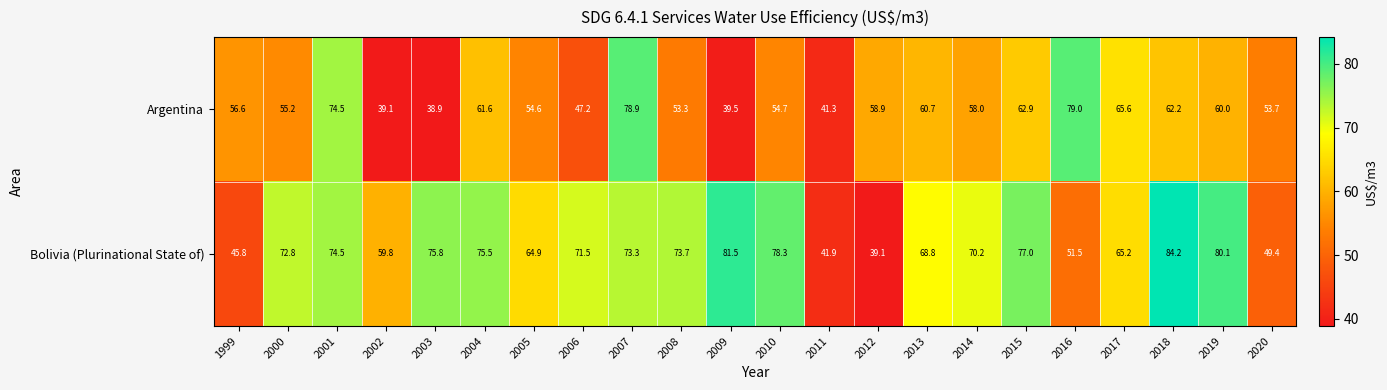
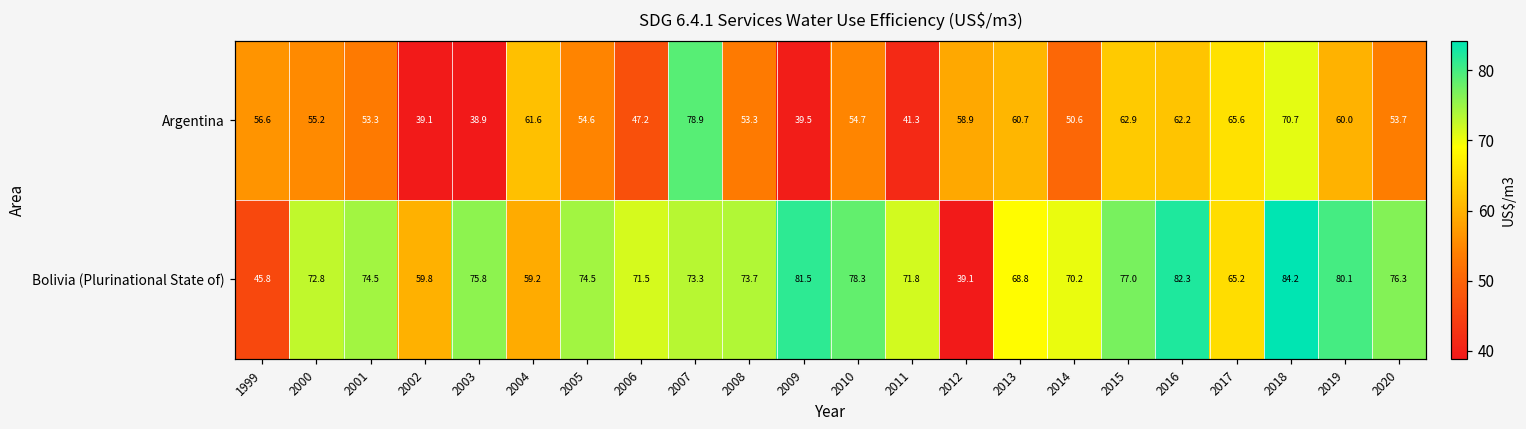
  {
    "Argentina": {
      "1999": 56.6,
      "2000": 55.2,
-     "2001": 74.5,
+     "2001": 53.3,
      "2002": 39.1,
      "2003": 38.9,
      "2004": 61.6,
      "2005": 54.6,
      "2006": 47.2,
      "2007": 78.9,
      "2008": 53.3,
      "2009": 39.5,
      "2010": 54.7,
      "2011": 41.3,
      "2012": 58.9,
      "2013": 60.7,
-     "2014": 58.0,
+     "2014": 50.6,
      "2015": 62.9,
-     "2016": 79.0,
+     "2016": 62.2,
      "2017": 65.6,
-     "2018": 62.2,
+     "2018": 70.7,
      "2019": 60.0,
      "2020": 53.7
    },
    "Bolivia (Plurinational State of)": {
      "1999": 45.8,
      "2000": 72.8,
      "2001": 74.5,
      "2002": 59.8,
      "2003": 75.8,
-     "2004": 75.5,
-     "2005": 64.9,
+     "2004": 59.2,
+     "2005": 74.5,
      "2006": 71.5,
      "2007": 73.3,
      "2008": 73.7,
      "2009": 81.5,
      "2010": 78.3,
-     "2011": 41.9,
+     "2011": 71.8,
      "2012": 39.1,
      "2013": 68.8,
      "2014": 70.2,
      "2015": 77.0,
-     "2016": 51.5,
+     "2016": 82.3,
      "2017": 65.2,
      "2018": 84.2,
      "2019": 80.1,
-     "2020": 49.4
+     "2020": 76.3
    }
  }
